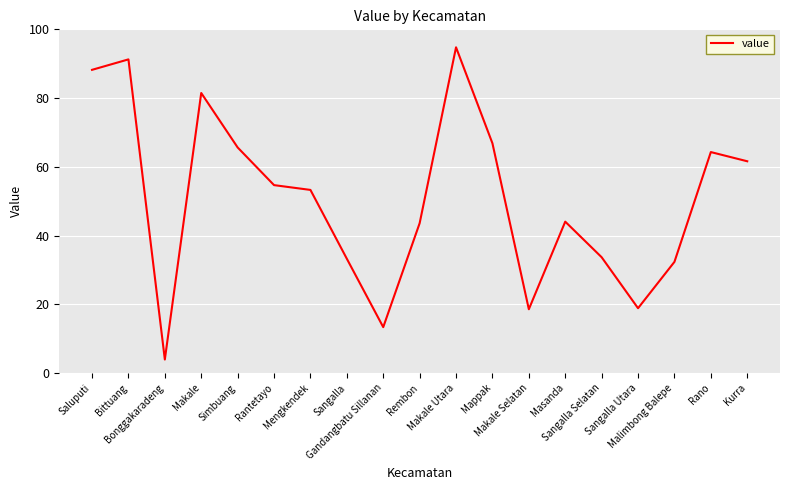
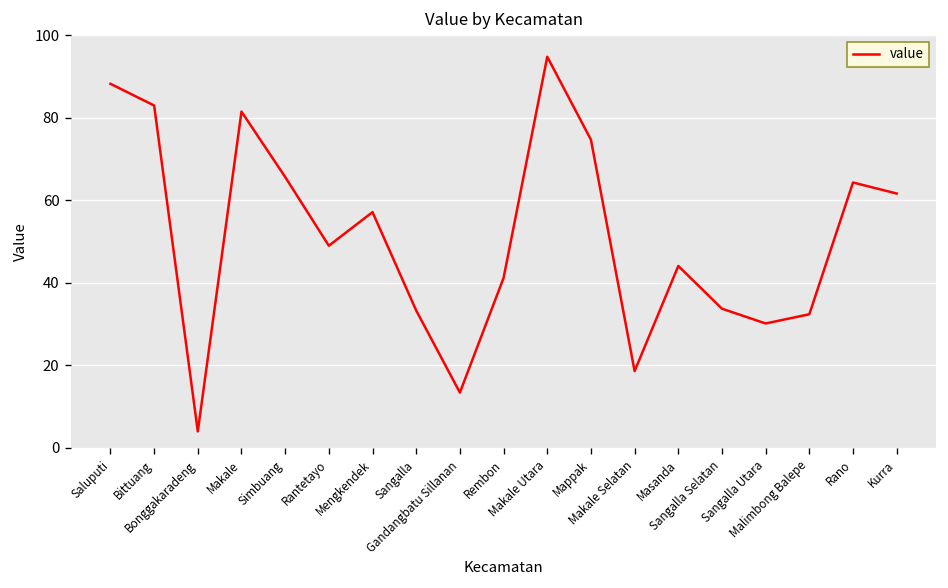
  {
    "Saluputi": 88,
-   "Bittuang": 91,
+   "Bittuang": 83,
    "Bonggakaradeng": 4,
    "Makale": 81,
    "Simbuang": 66,
-   "Rantetayo": 55,
-   "Mengkendek": 53,
+   "Rantetayo": 49,
+   "Mengkendek": 57,
    "Sangalla": 33,
    "Gandangbatu Sillanan": 13,
-   "Rembon": 44,
+   "Rembon": 41,
    "Makale Utara": 95,
-   "Mappak": 67,
+   "Mappak": 75,
    "Makale Selatan": 19,
    "Masanda": 44,
    "Sangalla Selatan": 34,
-   "Sangalla Utara": 19,
+   "Sangalla Utara": 30,
    "Malimbong Balepe": 32,
    "Rano": 64,
    "Kurra": 62
  }
